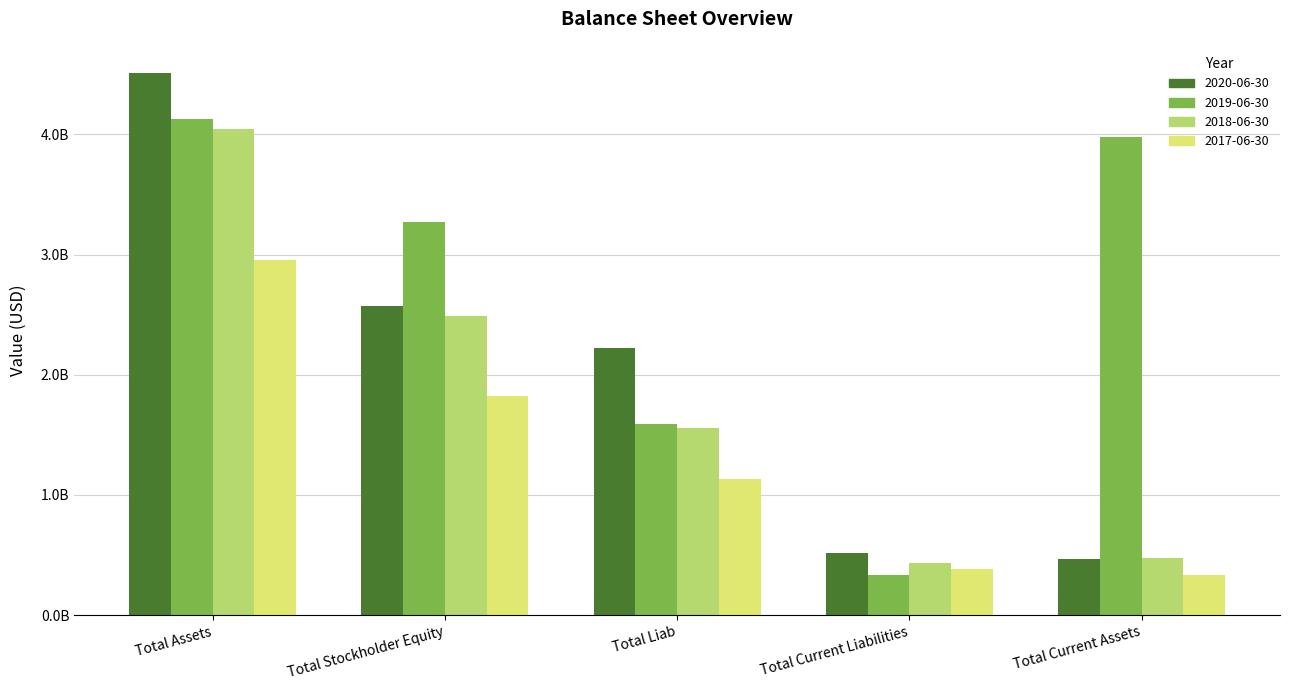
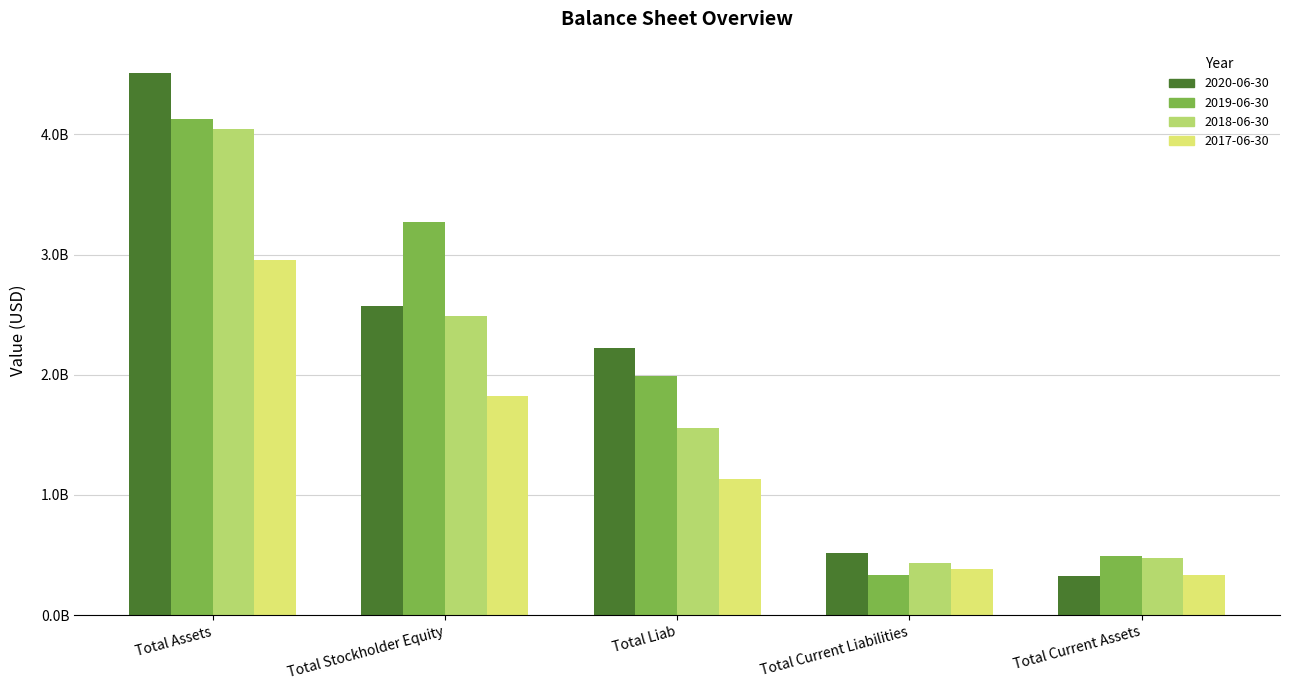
  {
    "2020-06-30": {
      "Total Assets": 4510000000,
      "Total Stockholder Equity": 2570000000,
      "Total Liab": 2220000000,
      "Total Current Liabilities": 520000000,
-     "Total Current Assets": 470000000
+     "Total Current Assets": 330000000
    },
    "2019-06-30": {
      "Total Assets": 4130000000,
      "Total Stockholder Equity": 3270000000,
-     "Total Liab": 1590000000,
+     "Total Liab": 1990000000,
      "Total Current Liabilities": 330000000,
-     "Total Current Assets": 3970000000
+     "Total Current Assets": 490000000
    }
  }
